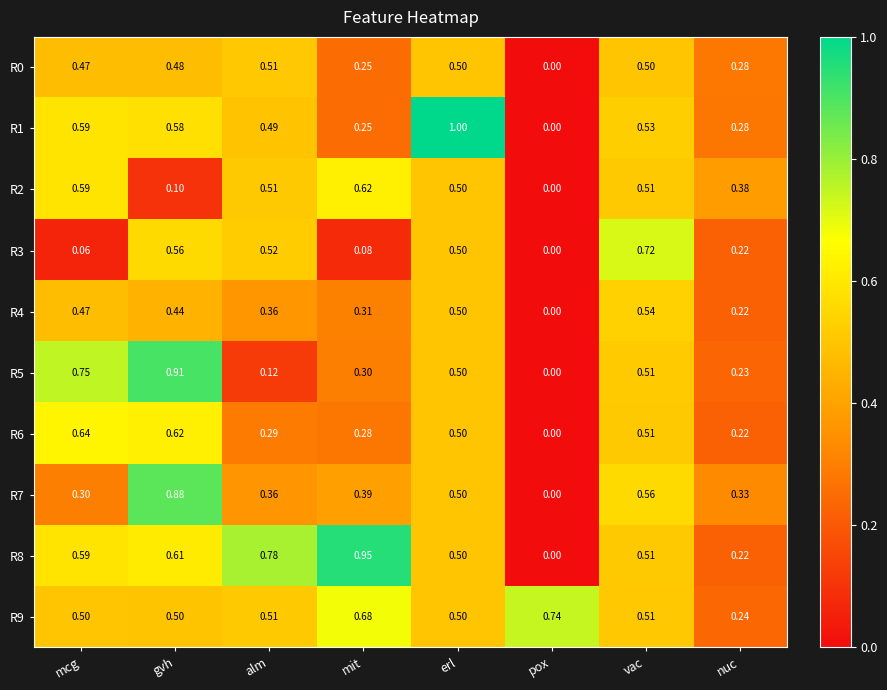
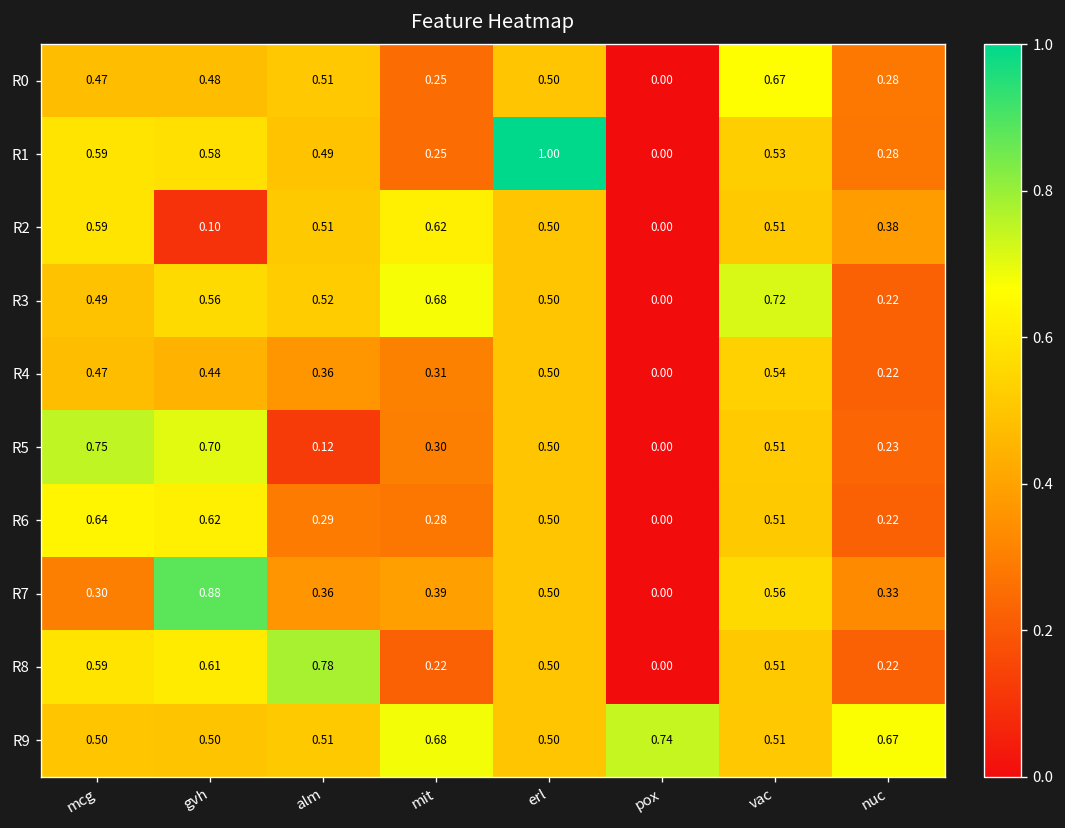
  {
    "R0": {
      "mcg": 0.47,
      "gvh": 0.48,
      "alm": 0.51,
      "mit": 0.25,
      "erl": 0.50,
      "pox": 0.00,
-     "vac": 0.50,
+     "vac": 0.67,
      "nuc": 0.28
    },
    "R1": {
      "mcg": 0.59,
      "gvh": 0.58,
      "alm": 0.49,
      "mit": 0.25,
      "erl": 1.00,
      "pox": 0.00,
      "vac": 0.53,
      "nuc": 0.28
    },
    "R2": {
      "mcg": 0.59,
      "gvh": 0.10,
      "alm": 0.51,
      "mit": 0.62,
      "erl": 0.50,
      "pox": 0.00,
      "vac": 0.51,
      "nuc": 0.38
    },
    "R3": {
-     "mcg": 0.06,
+     "mcg": 0.49,
      "gvh": 0.56,
      "alm": 0.52,
-     "mit": 0.08,
+     "mit": 0.68,
      "erl": 0.50,
      "pox": 0.00,
      "vac": 0.72,
      "nuc": 0.22
    },
    "R4": {
      "mcg": 0.47,
      "gvh": 0.44,
      "alm": 0.36,
      "mit": 0.31,
      "erl": 0.50,
      "pox": 0.00,
      "vac": 0.54,
      "nuc": 0.22
    },
    "R5": {
      "mcg": 0.75,
-     "gvh": 0.91,
+     "gvh": 0.70,
      "alm": 0.12,
      "mit": 0.30,
      "erl": 0.50,
      "pox": 0.00,
      "vac": 0.51,
      "nuc": 0.23
    },
    "R6": {
      "mcg": 0.64,
      "gvh": 0.62,
      "alm": 0.29,
      "mit": 0.28,
      "erl": 0.50,
      "pox": 0.00,
      "vac": 0.51,
      "nuc": 0.22
    },
    "R7": {
      "mcg": 0.30,
      "gvh": 0.88,
      "alm": 0.36,
      "mit": 0.39,
      "erl": 0.50,
      "pox": 0.00,
      "vac": 0.56,
      "nuc": 0.33
    },
    "R8": {
      "mcg": 0.59,
      "gvh": 0.61,
      "alm": 0.78,
-     "mit": 0.95,
+     "mit": 0.22,
      "erl": 0.50,
      "pox": 0.00,
      "vac": 0.51,
      "nuc": 0.22
    },
    "R9": {
      "mcg": 0.50,
      "gvh": 0.50,
      "alm": 0.51,
      "mit": 0.68,
      "erl": 0.50,
      "pox": 0.74,
      "vac": 0.51,
-     "nuc": 0.24
+     "nuc": 0.67
    }
  }
